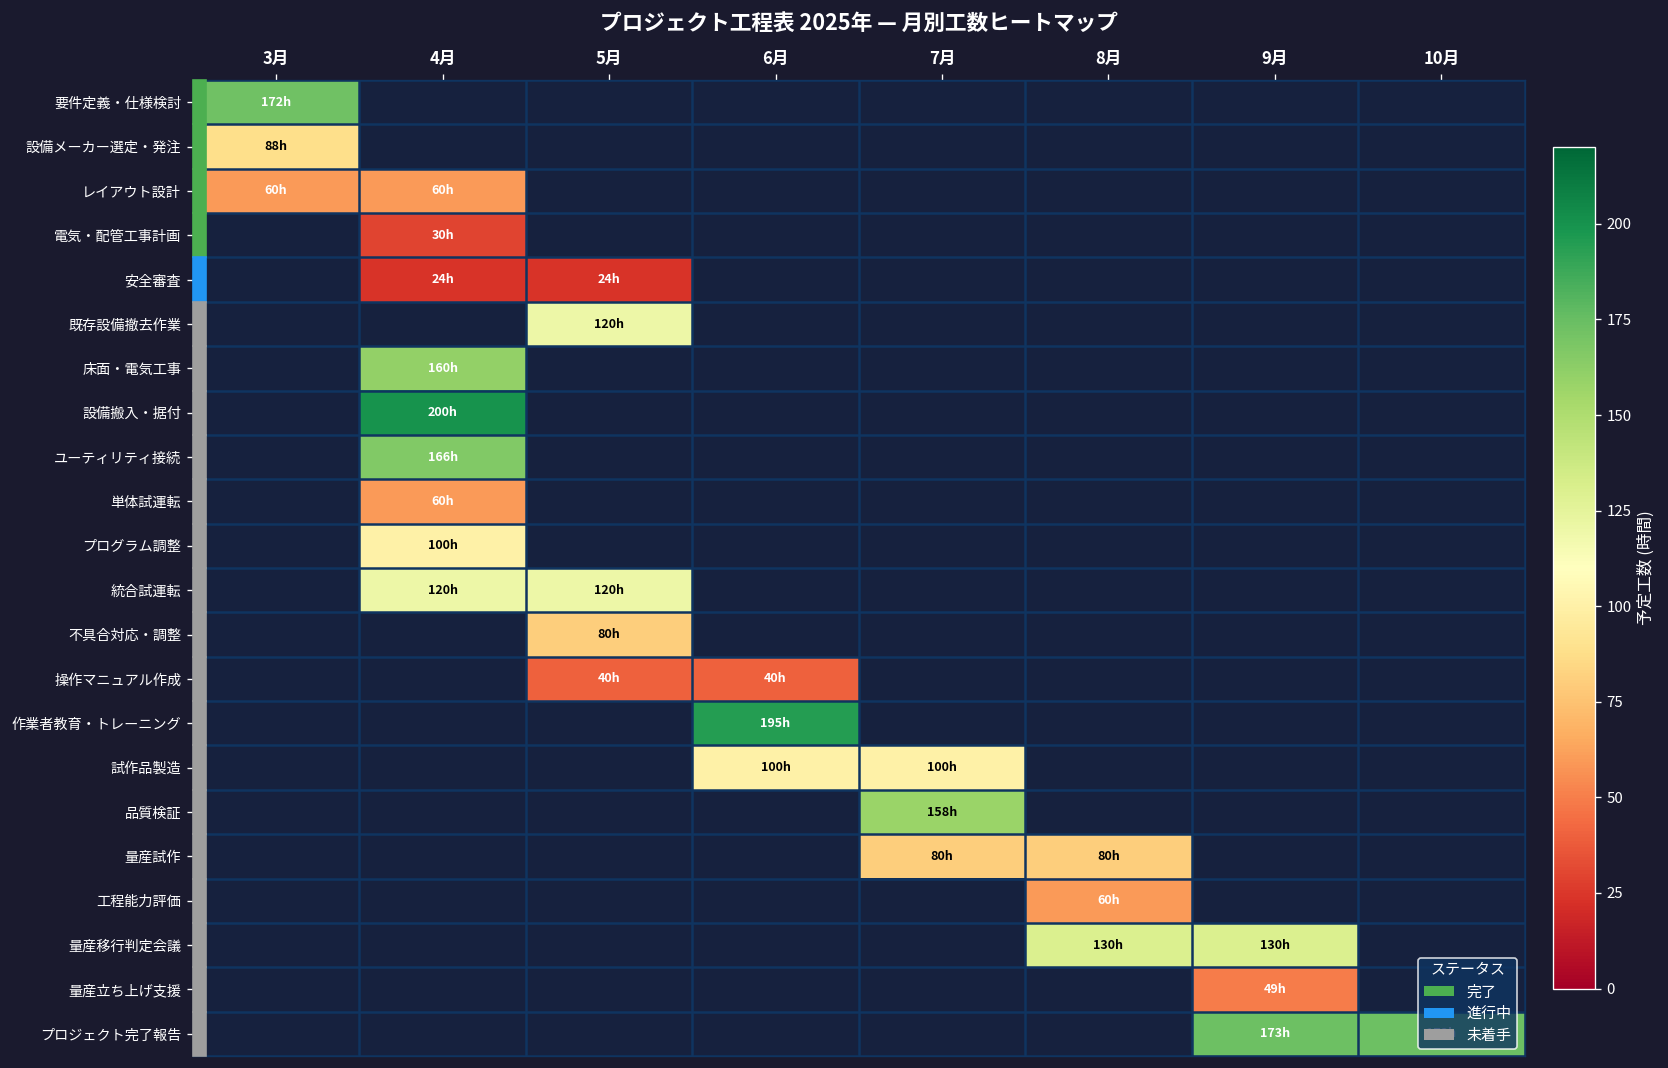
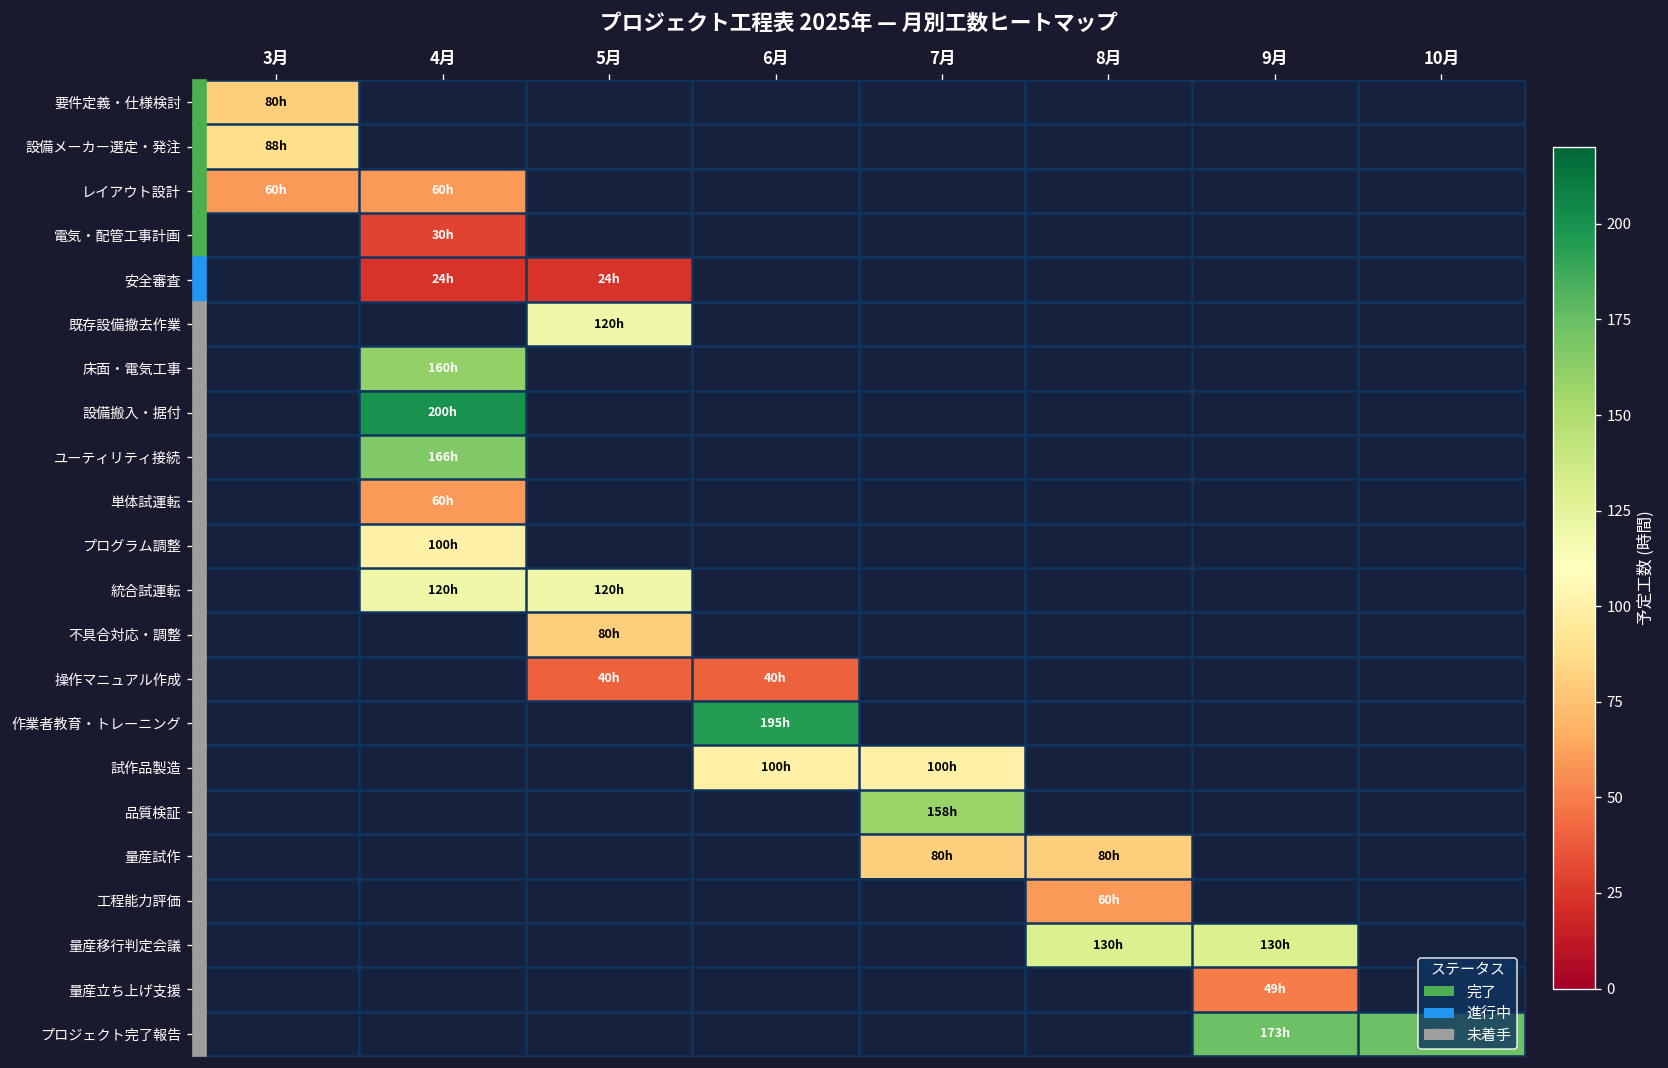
  {
    "要件定義・仕様検討": {
-     "3月": "172h"
+     "3月": "80h"
    },
    "設備メーカー選定・発注": {
      "3月": "88h"
    },
    "レイアウト設計": {
      "3月": "60h",
      "4月": "60h"
    },
    "電気・配管工事計画": {
      "4月": "30h"
    },
    "安全審査": {
      "4月": "24h",
      "5月": "24h"
    },
    "既存設備撤去作業": {
      "5月": "120h"
    },
    "床面・電気工事": {
      "4月": "160h"
    },
    "設備搬入・据付": {
      "4月": "200h"
    },
    "ユーティリティ接続": {
      "4月": "166h"
    },
    "単体試運転": {
      "4月": "60h"
    },
    "プログラム調整": {
      "4月": "100h"
    },
    "統合試運転": {
      "4月": "120h",
      "5月": "120h"
    },
    "不具合対応・調整": {
      "5月": "80h"
    },
    "操作マニュアル作成": {
      "5月": "40h",
      "6月": "40h"
    },
    "作業者教育・トレーニング": {
      "6月": "195h"
    },
    "試作品製造": {
      "6月": "100h",
      "7月": "100h"
    },
    "品質検証": {
      "7月": "158h"
    },
    "量産試作": {
      "7月": "80h",
      "8月": "80h"
    },
    "工程能力評価": {
      "8月": "60h"
    },
    "量産移行判定会議": {
      "8月": "130h",
      "9月": "130h"
    },
    "量産立ち上げ支援": {
      "9月": "49h"
    },
    "プロジェクト完了報告": {
      "9月": "173h"
    }
  }
